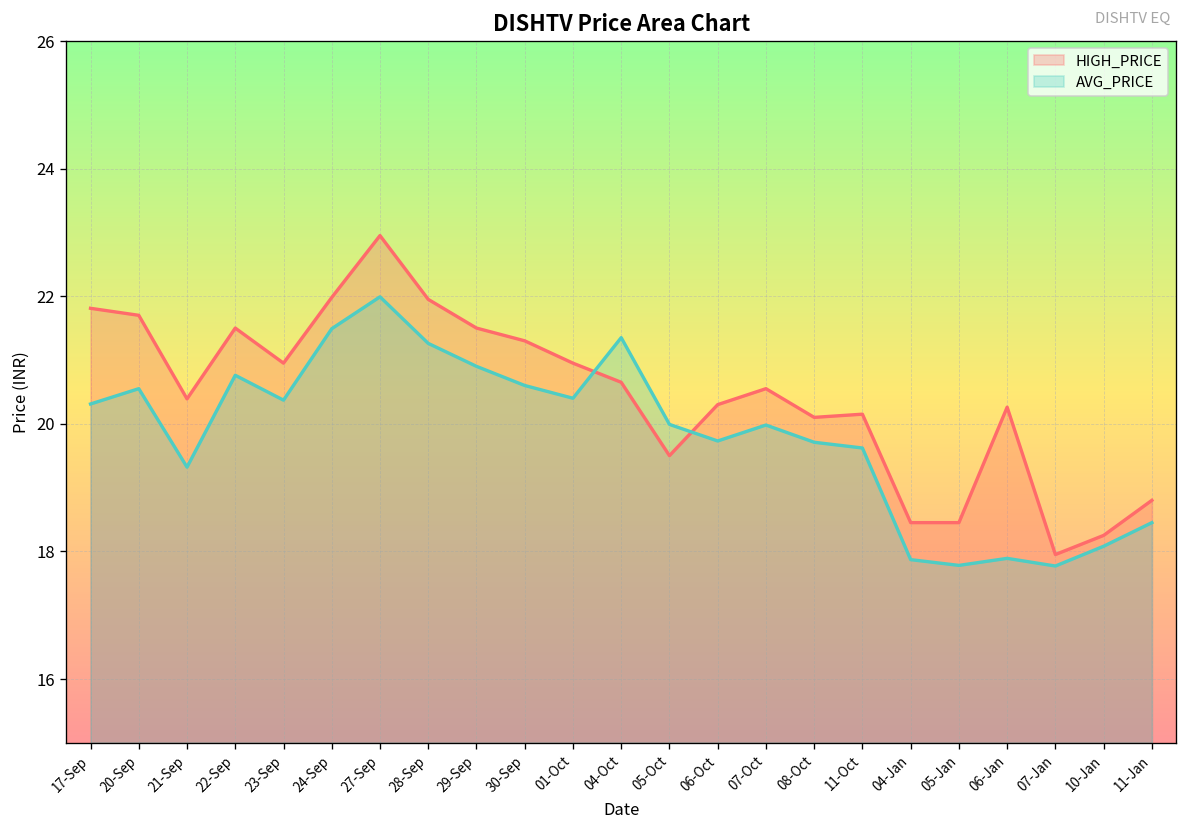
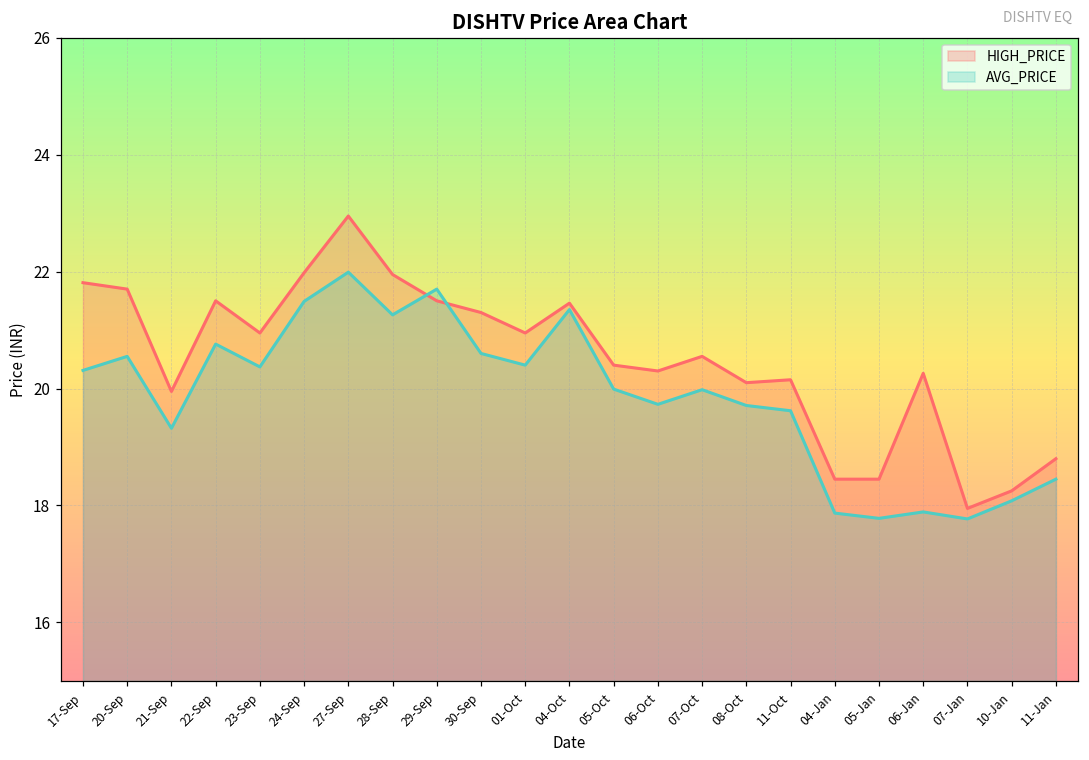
  {
    "HIGH_PRICE": {
      "17-Sep": 21.8,
      "20-Sep": 21.7,
-     "21-Sep": 20.4,
+     "21-Sep": 20.0,
      "22-Sep": 21.5,
      "23-Sep": 21.0,
      "24-Sep": 22.0,
      "27-Sep": 23.0,
      "28-Sep": 22.0,
      "29-Sep": 21.5,
      "30-Sep": 21.3,
      "01-Oct": 21.0,
-     "04-Oct": 20.7,
-     "05-Oct": 19.5,
+     "04-Oct": 21.5,
+     "05-Oct": 20.4,
      "06-Oct": 20.3,
      "07-Oct": 20.6,
      "08-Oct": 20.1,
      "11-Oct": 20.2,
      "04-Jan": 18.5,
      "05-Jan": 18.5,
      "06-Jan": 20.3,
      "07-Jan": 18.0,
      "10-Jan": 18.3,
      "11-Jan": 18.8
    },
    "AVG_PRICE": {
      "17-Sep": 20.3,
      "20-Sep": 20.6,
      "21-Sep": 19.3,
      "22-Sep": 20.8,
      "23-Sep": 20.4,
      "24-Sep": 21.5,
      "27-Sep": 22.0,
      "28-Sep": 21.3,
-     "29-Sep": 20.9,
+     "29-Sep": 21.7,
      "30-Sep": 20.6,
      "01-Oct": 20.4,
      "04-Oct": 21.4,
      "05-Oct": 20.0,
      "06-Oct": 19.7,
      "07-Oct": 20.0,
      "08-Oct": 19.7,
      "11-Oct": 19.6,
      "04-Jan": 17.9,
      "05-Jan": 17.8,
      "06-Jan": 17.9,
      "07-Jan": 17.8,
      "10-Jan": 18.1,
      "11-Jan": 18.5
    }
  }
